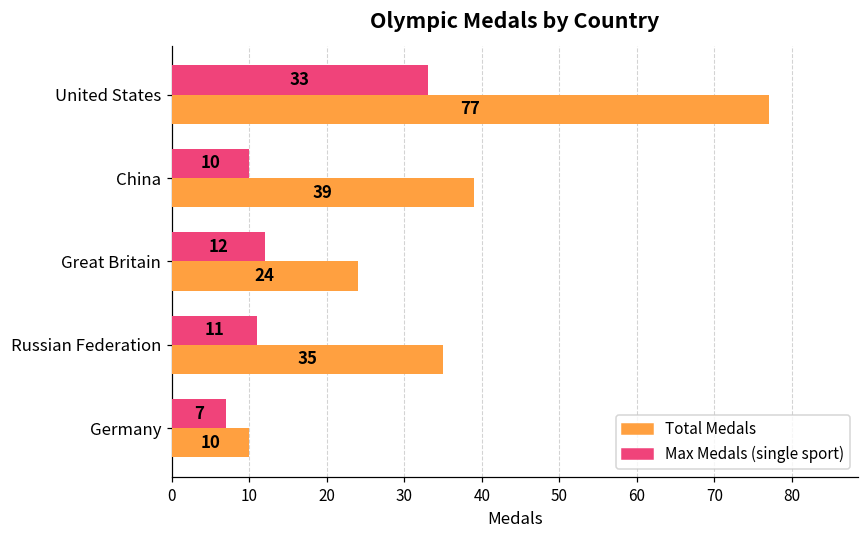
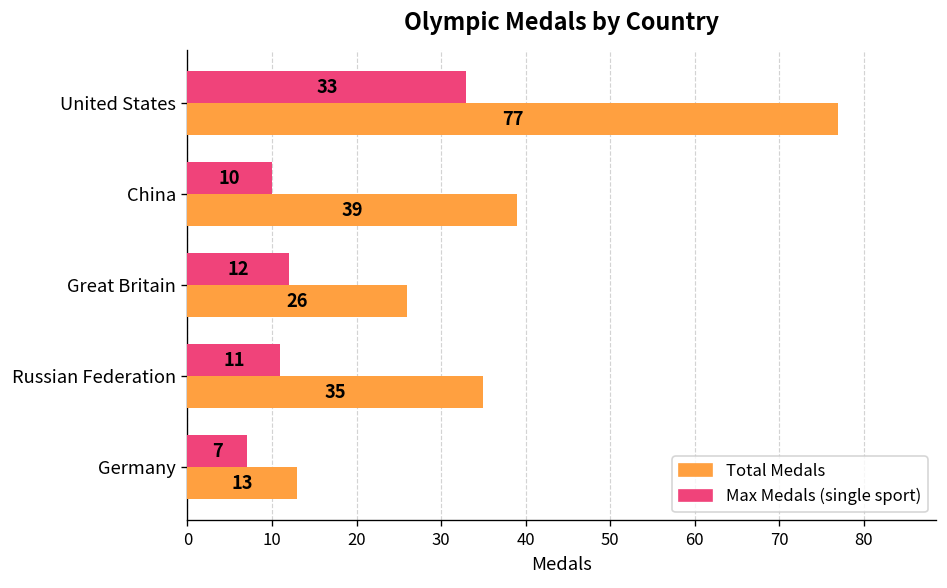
  {
    "Total Medals": {
      "United States": 77,
      "China": 39,
-     "Great Britain": 24,
+     "Great Britain": 26,
      "Russian Federation": 35,
-     "Germany": 10
+     "Germany": 13
    },
    "Max Medals (single sport)": {
      "United States": 33,
      "China": 10,
      "Great Britain": 12,
      "Russian Federation": 11,
      "Germany": 7
    }
  }
